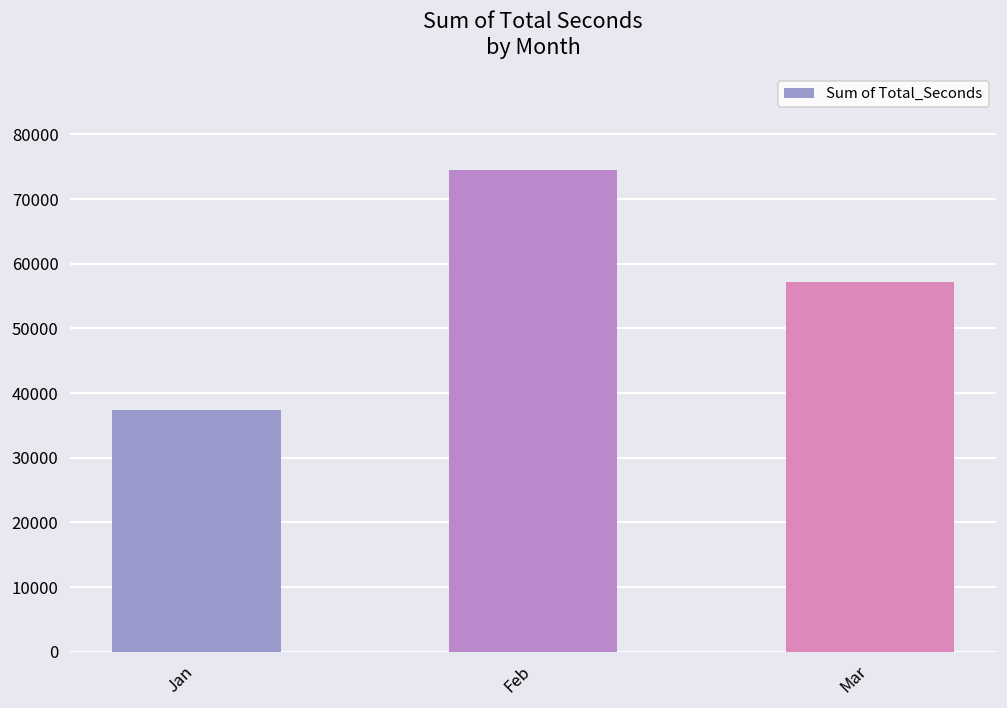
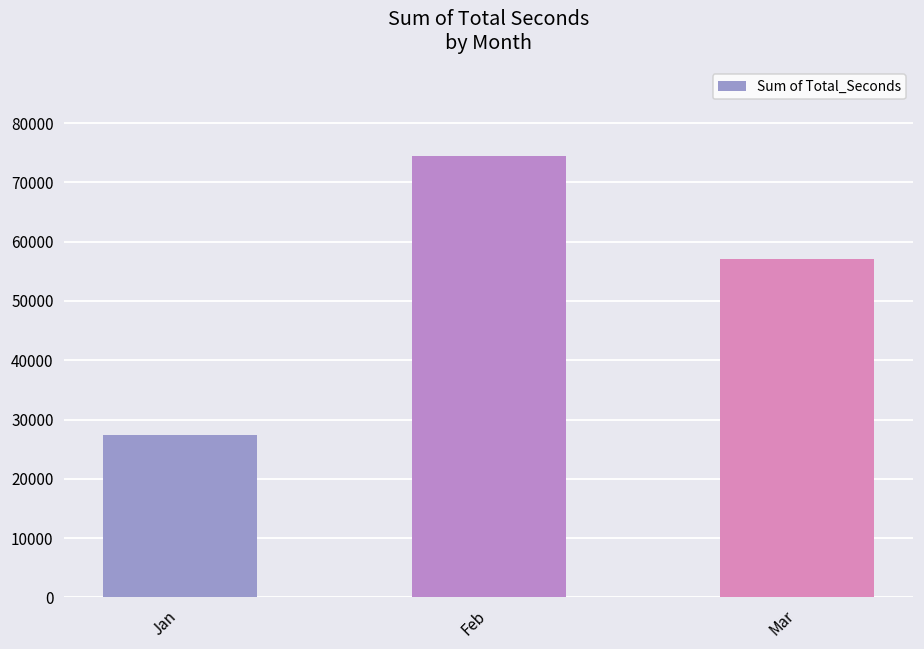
  {
-   "Jan": 37000,
+   "Jan": 27000,
    "Feb": 74000,
    "Mar": 57000
  }
